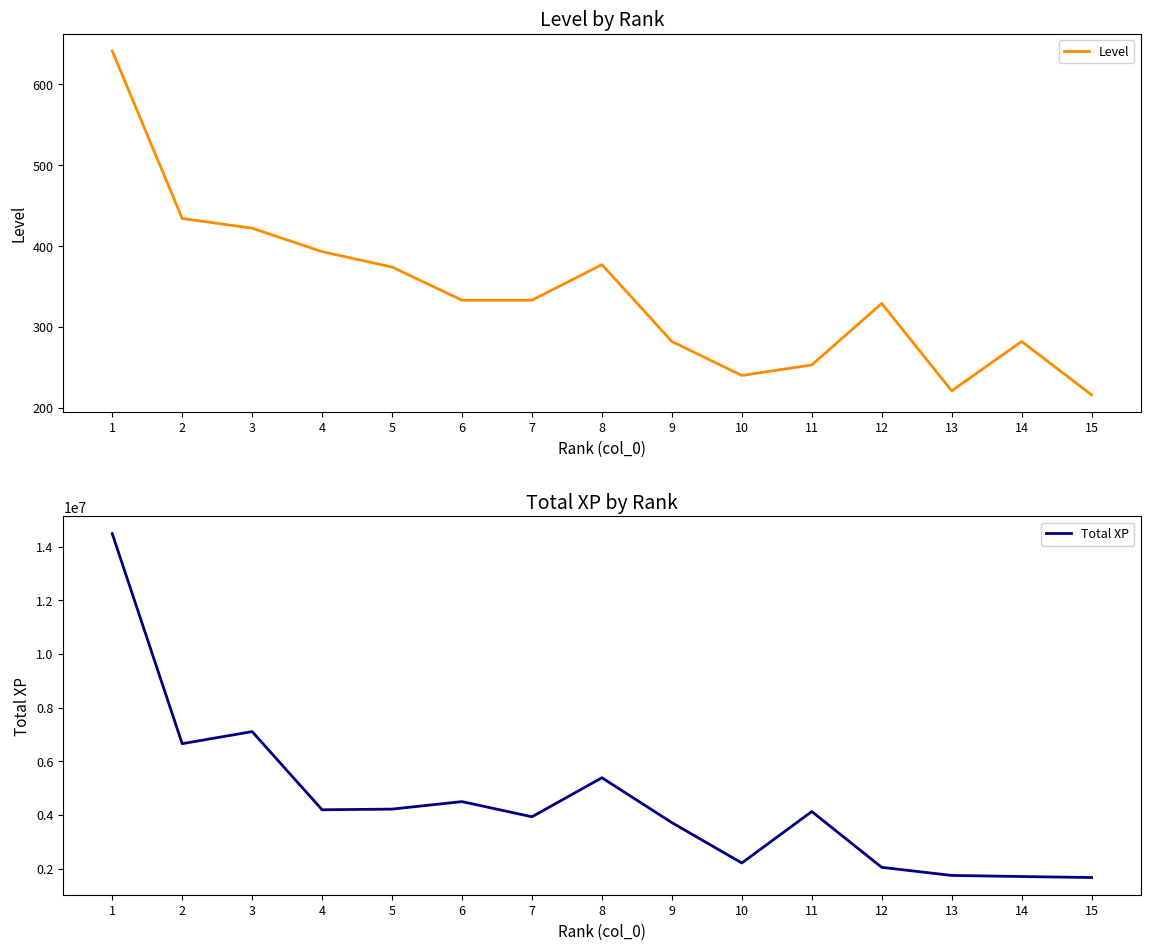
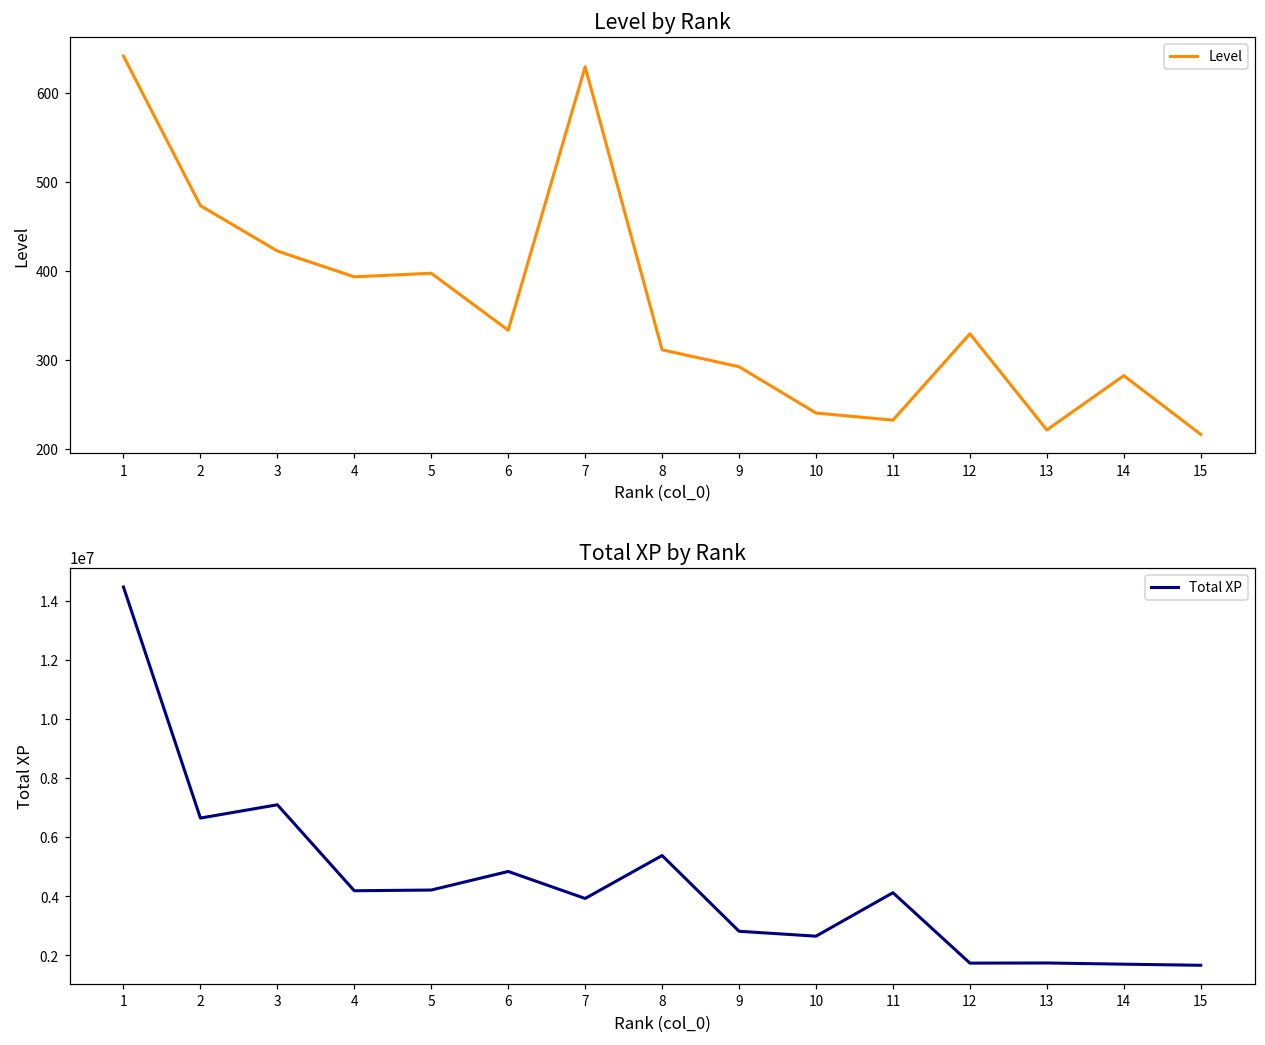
  {
    "Level by Rank": {
      "1": 640,
-     "2": 430,
+     "2": 470,
      "3": 420,
      "4": 390,
-     "5": 370,
+     "5": 400,
      "6": 330,
-     "7": 330,
-     "8": 380,
-     "9": 280,
+     "7": 630,
+     "8": 310,
+     "9": 290,
      "10": 240,
-     "11": 250,
+     "11": 230,
      "12": 330,
      "13": 220,
      "14": 280,
      "15": 220
    },
    "Total XP by Rank": {
      "1": 14500000,
      "2": 6700000,
      "3": 7100000,
      "4": 4200000,
      "5": 4200000,
-     "6": 4500000,
+     "6": 4800000,
      "7": 3900000,
      "8": 5400000,
-     "9": 3700000,
-     "10": 2200000,
+     "9": 2800000,
+     "10": 2700000,
      "11": 4100000,
-     "12": 2000000,
+     "12": 1700000,
      "13": 1700000,
      "14": 1700000,
      "15": 1700000
    }
  }
